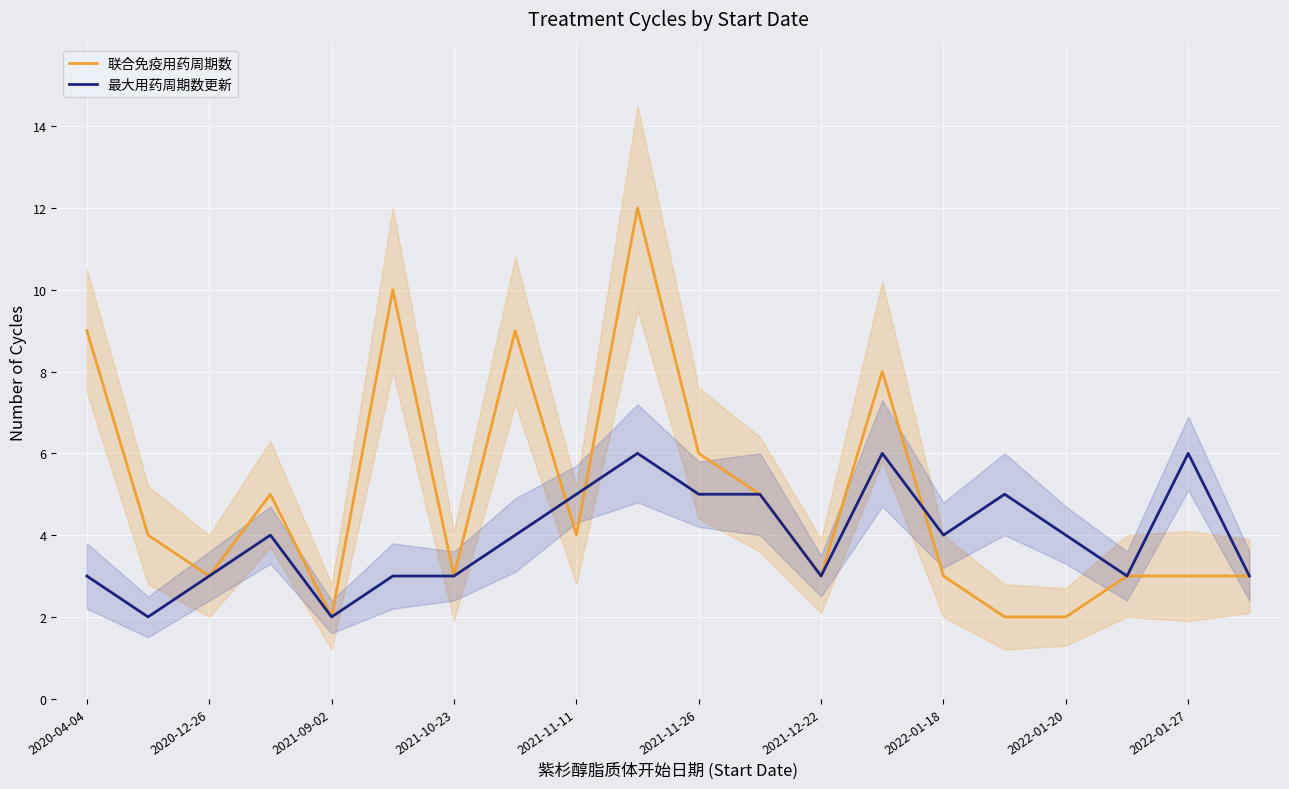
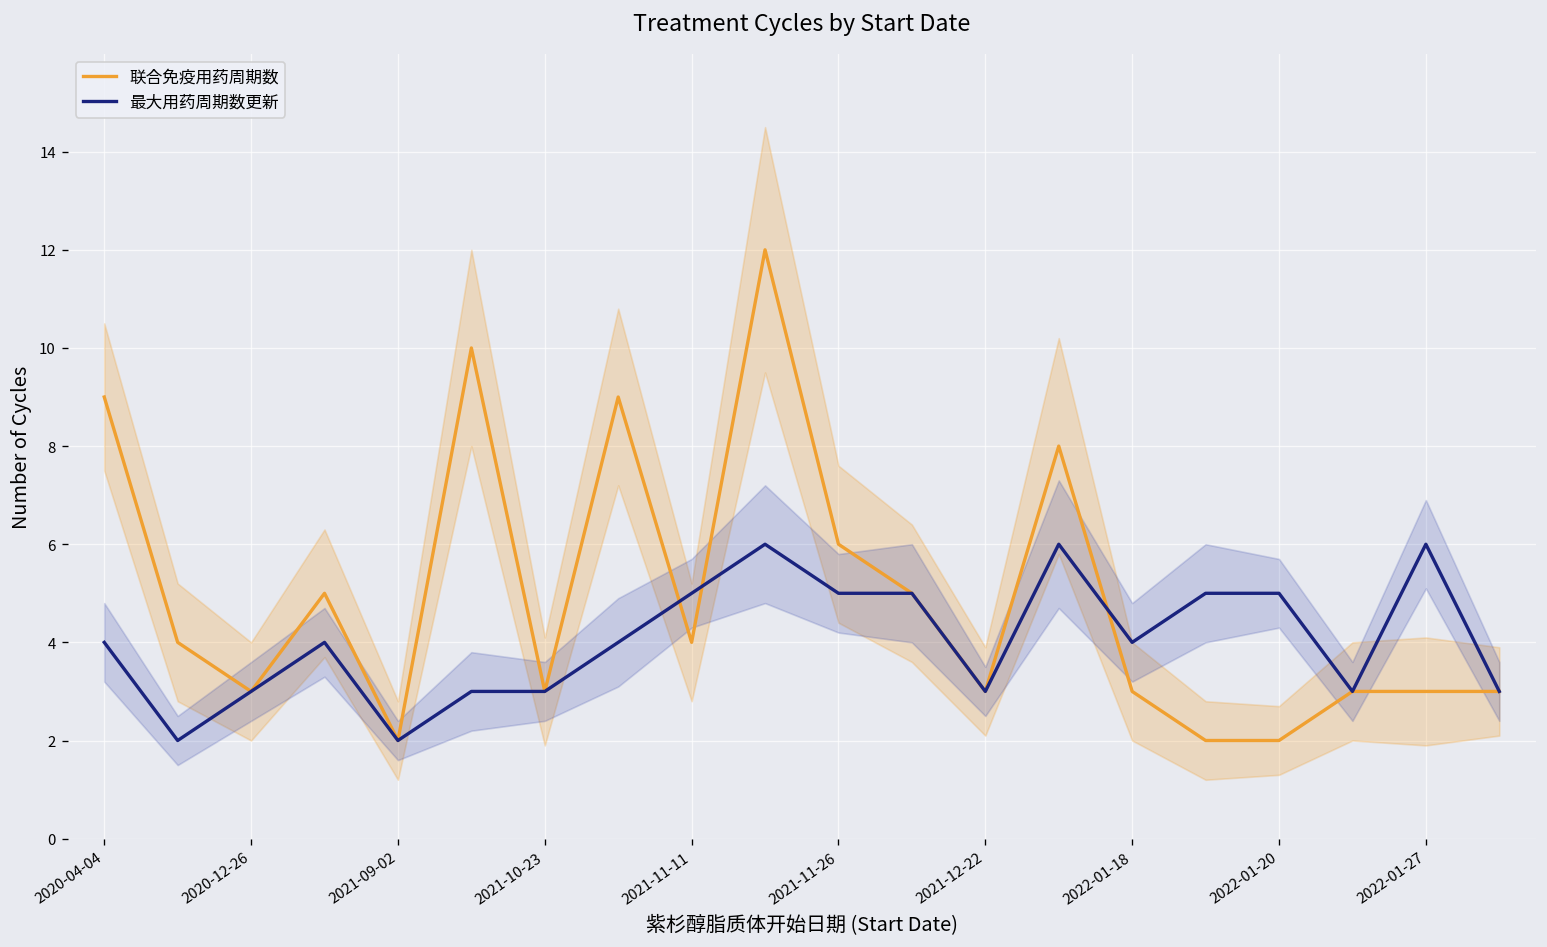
  {
    "最大用药周期数更新": {
-     "2020-04-04": 3,
+     "2020-04-04": 4,
      "2021-11-11": 5,
      "2021-11-26": 5,
-     "2022-01-20": 4,
+     "2022-01-20": 5,
      "2022-01-27": 6
    }
  }
